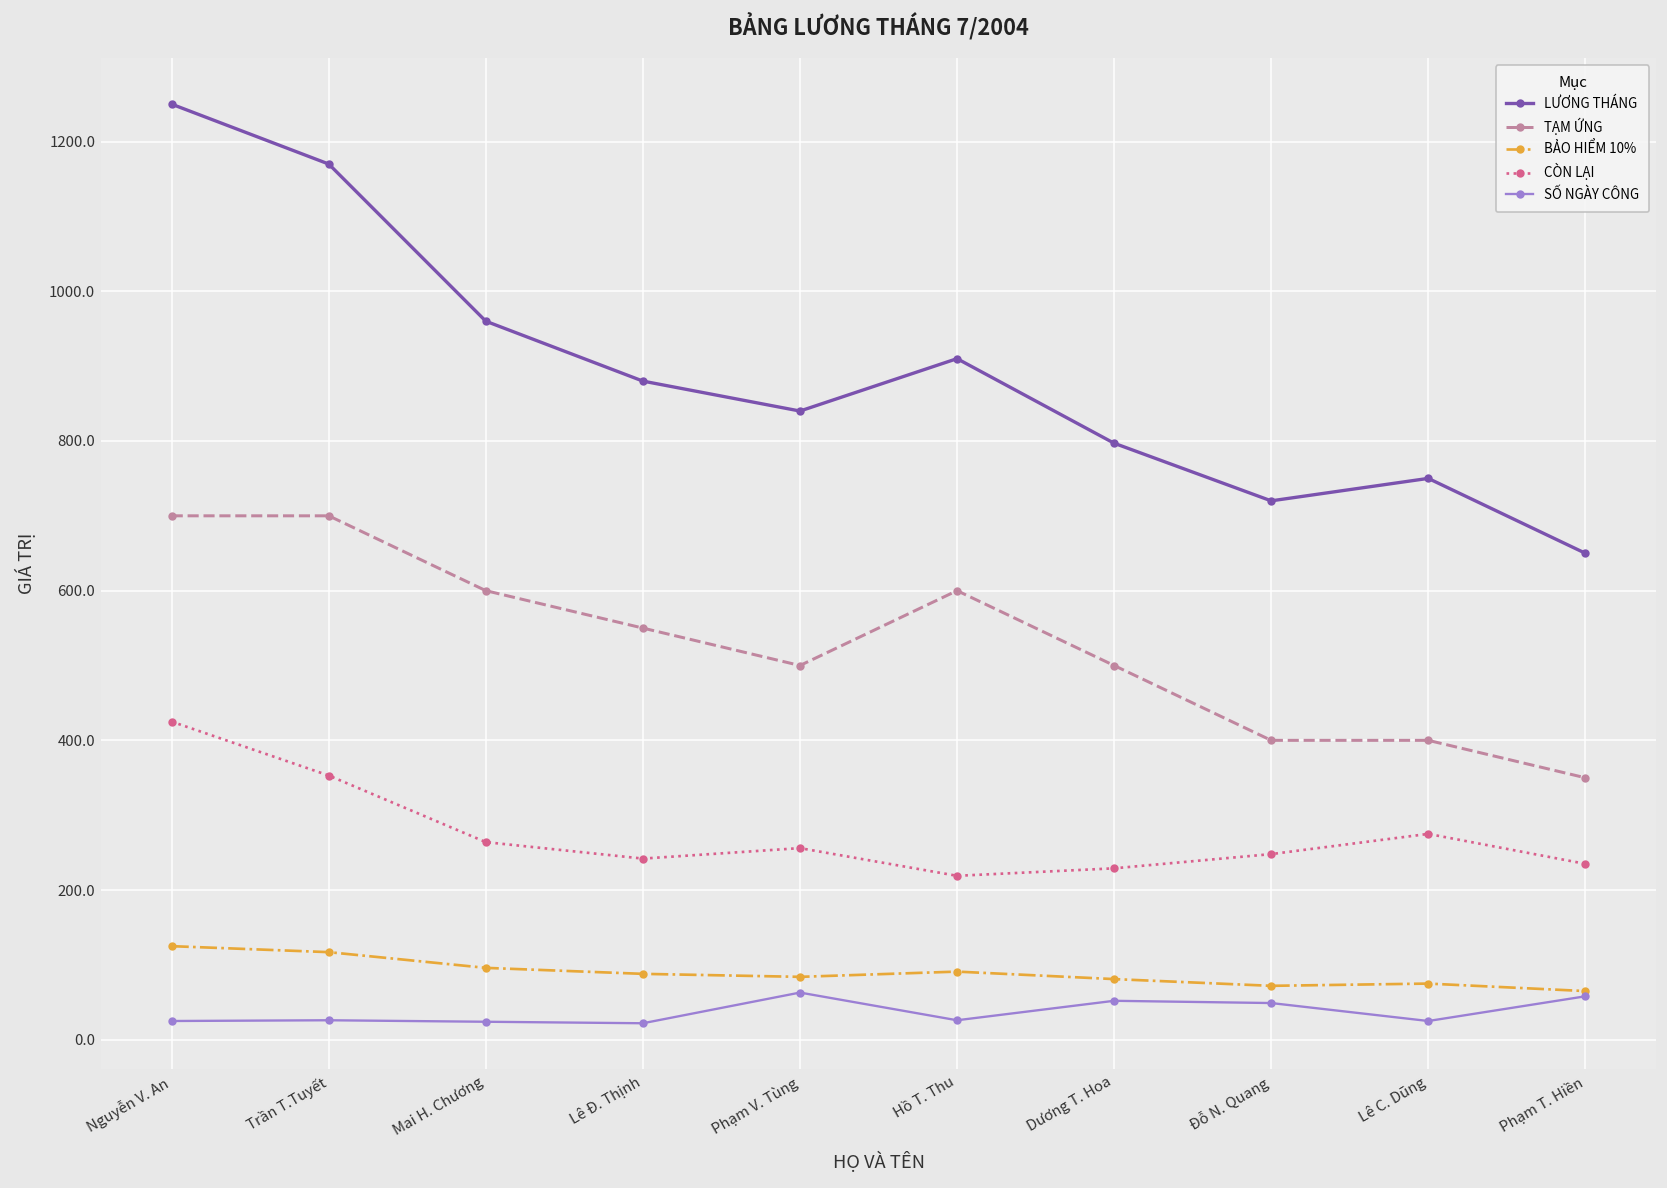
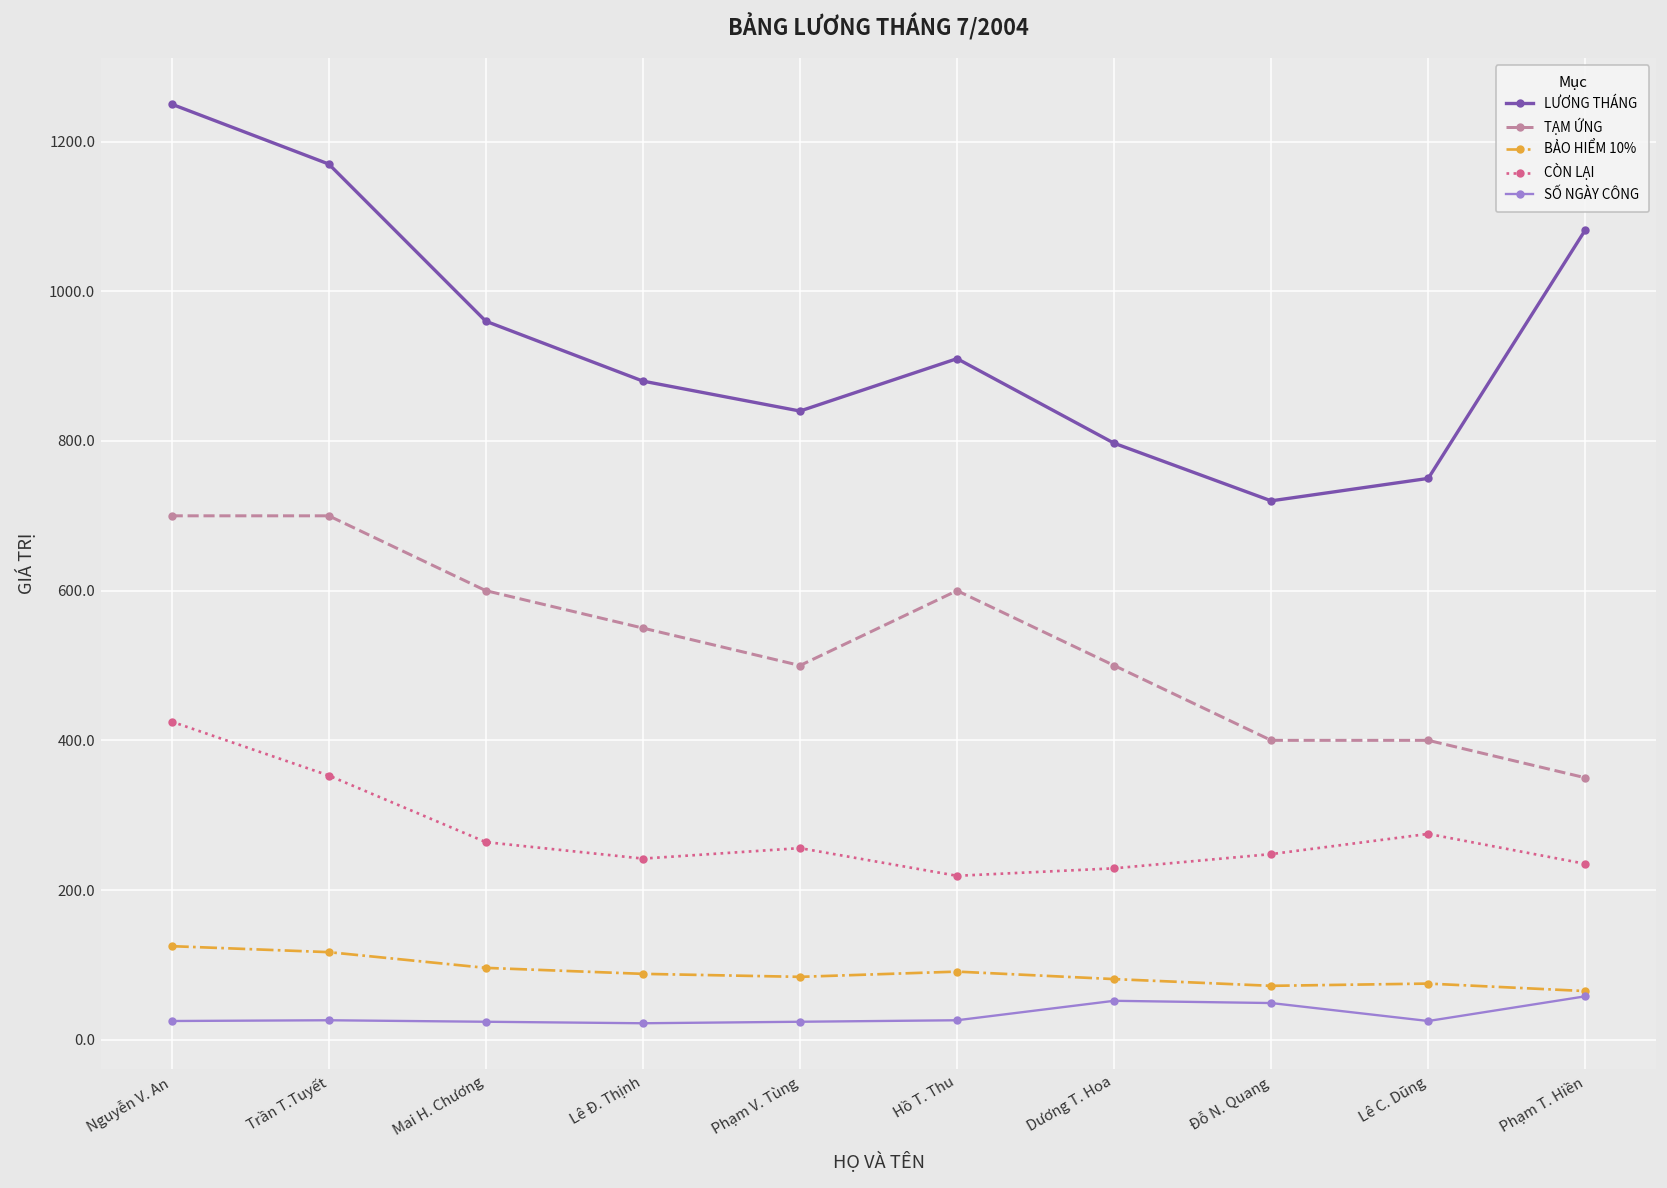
  {
    "LƯƠNG THÁNG": {
      "Nguyễn V. An": 1250,
      "Trần T.Tuyết": 1170,
      "Mai H. Chương": 960,
      "Lê Đ. Thịnh": 880,
      "Phạm V. Tùng": 840,
      "Hồ T. Thu": 910,
      "Dương T. Hoa": 800,
      "Đỗ N. Quang": 720,
      "Lê C. Dũng": 750,
-     "Phạm T. Hiền": 650
+     "Phạm T. Hiền": 1080
    },
    "BẢO HIỂM 10%": {
      "Nguyễn V. An": 130,
      "Trần T.Tuyết": 120,
      "Mai H. Chương": 100,
      "Lê Đ. Thịnh": 90,
      "Phạm V. Tùng": 80,
      "Hồ T. Thu": 90,
      "Dương T. Hoa": 80,
      "Đỗ N. Quang": 70,
      "Lê C. Dũng": 80,
      "Phạm T. Hiền": 70
    },
    "SỐ NGÀY CÔNG": {
      "Nguyễn V. An": 30,
      "Trần T.Tuyết": 30,
      "Mai H. Chương": 20,
      "Lê Đ. Thịnh": 20,
-     "Phạm V. Tùng": 60,
+     "Phạm V. Tùng": 20,
      "Hồ T. Thu": 30,
      "Dương T. Hoa": 50,
      "Đỗ N. Quang": 50,
      "Lê C. Dũng": 30,
      "Phạm T. Hiền": 60
    }
  }
